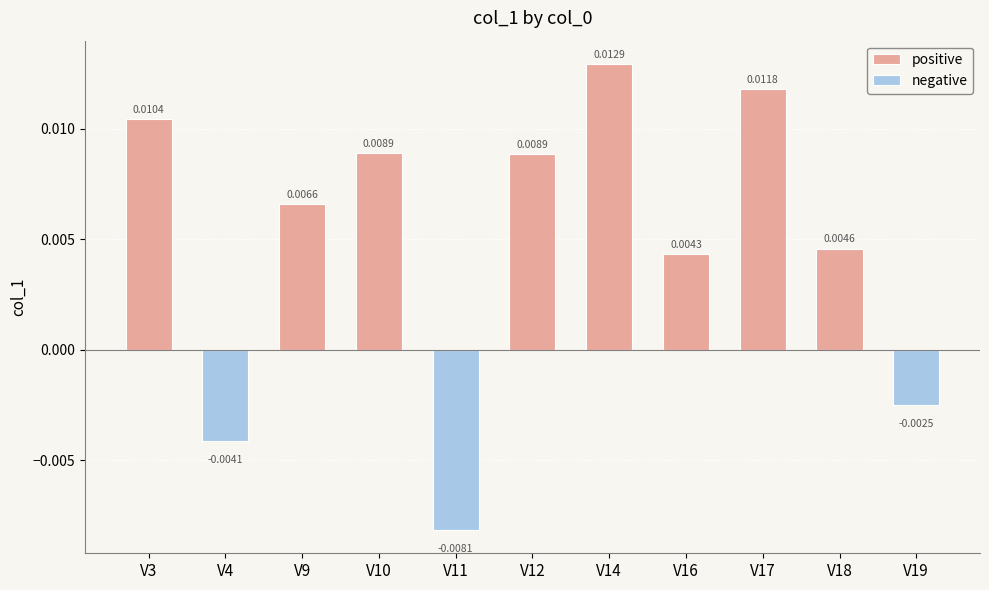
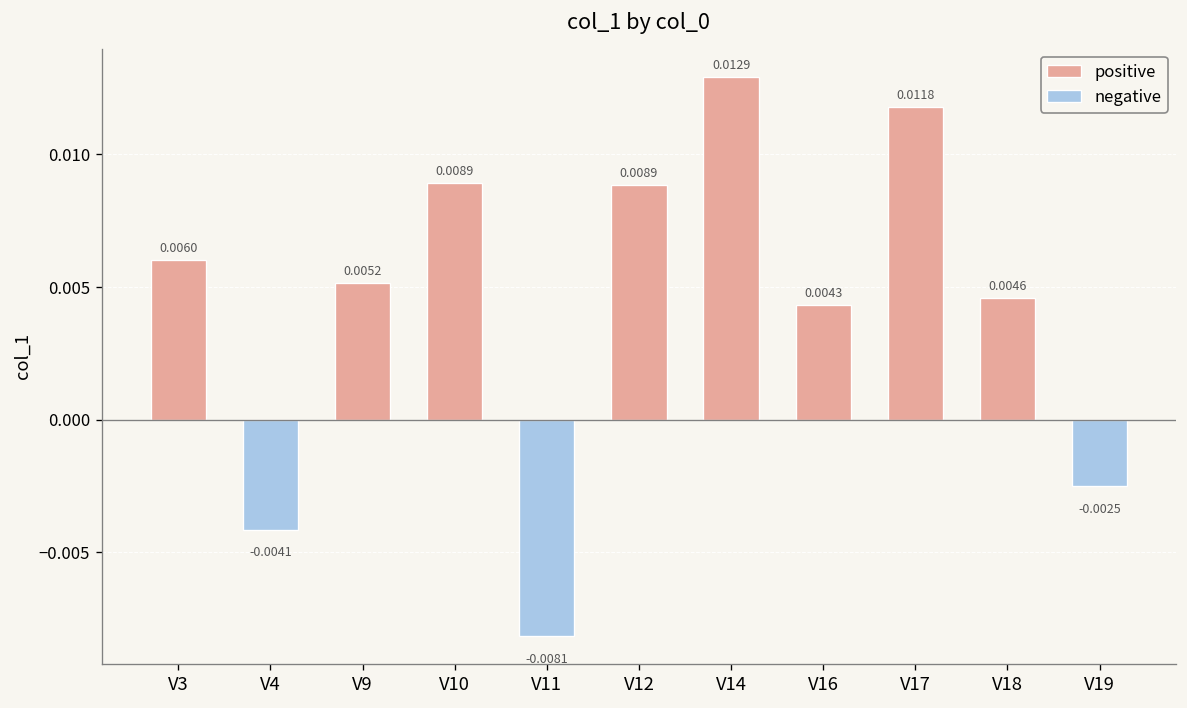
  {
    "positive": {
-     "V3": 0.0104,
-     "V9": 0.0066,
+     "V3": 0.0060,
+     "V9": 0.0052,
      "V10": 0.0089,
      "V12": 0.0089,
      "V14": 0.0129,
      "V16": 0.0043,
      "V17": 0.0118,
      "V18": 0.0046
    },
    "negative": {
      "V4": -0.0041,
      "V11": -0.0081,
      "V19": -0.0025
    }
  }
